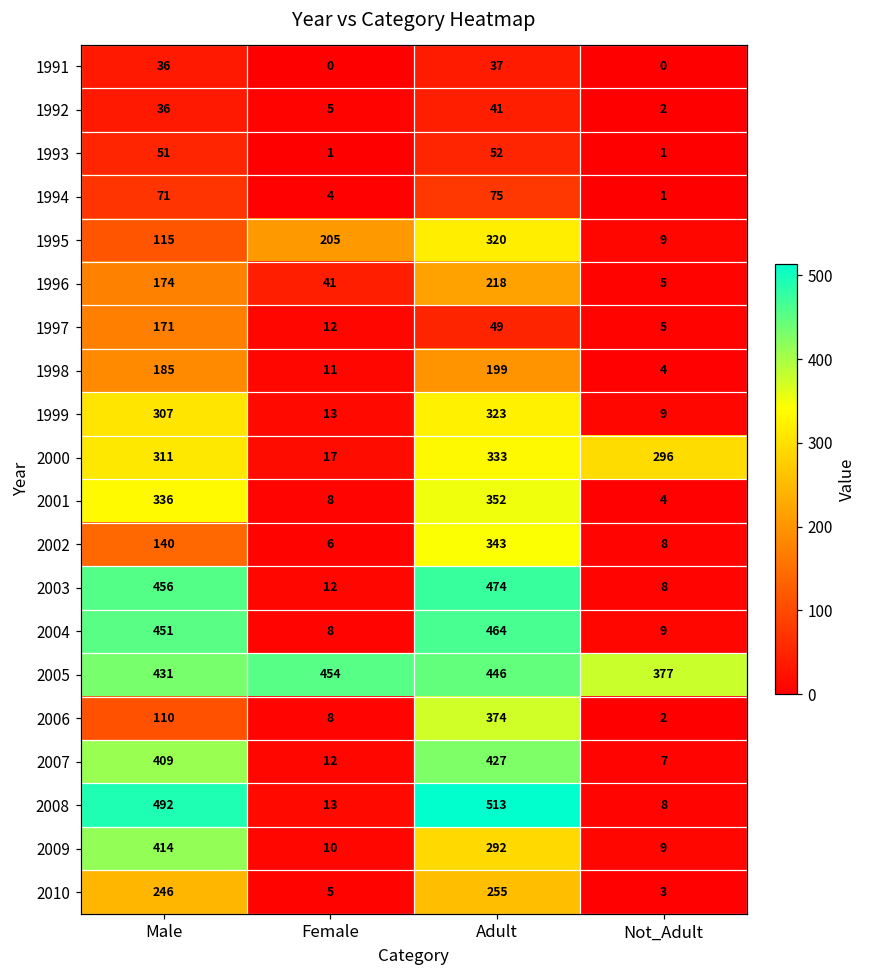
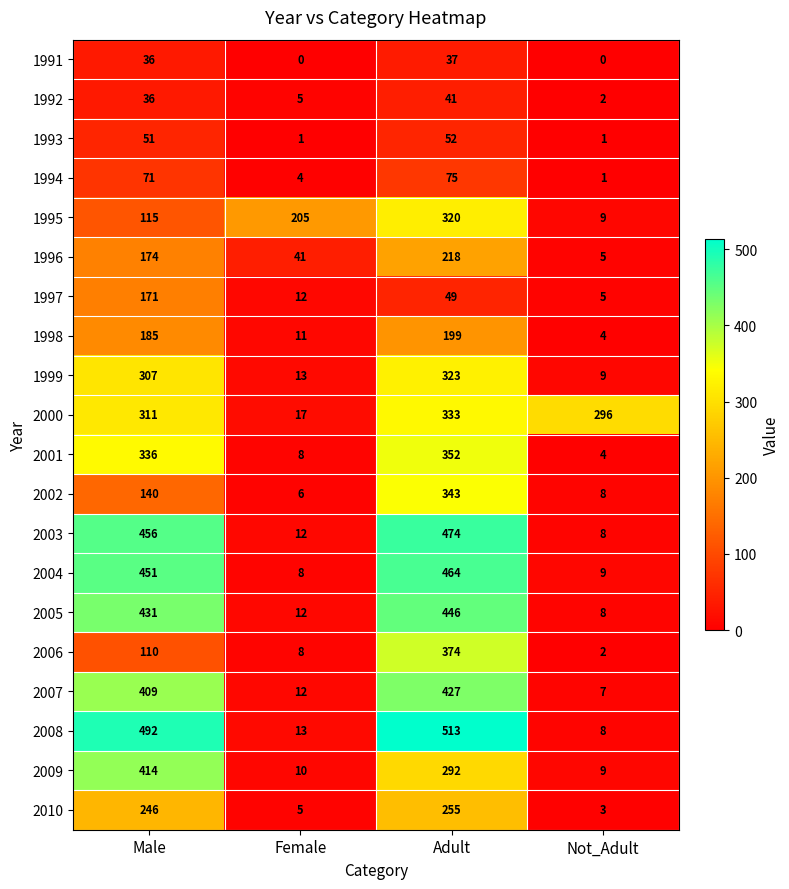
  {
    "1991": {
      "Male": 36,
      "Female": 0,
      "Adult": 37,
      "Not_Adult": 0
    },
    "1992": {
      "Male": 36,
      "Female": 5,
      "Adult": 41,
      "Not_Adult": 2
    },
    "1993": {
      "Male": 51,
      "Female": 1,
      "Adult": 52,
      "Not_Adult": 1
    },
    "1994": {
      "Male": 71,
      "Female": 4,
      "Adult": 75,
      "Not_Adult": 1
    },
    "1995": {
      "Male": 115,
      "Female": 205,
      "Adult": 320,
      "Not_Adult": 9
    },
    "1996": {
      "Male": 174,
      "Female": 41,
      "Adult": 218,
      "Not_Adult": 5
    },
    "1997": {
      "Male": 171,
      "Female": 12,
      "Adult": 49,
      "Not_Adult": 5
    },
    "1998": {
      "Male": 185,
      "Female": 11,
      "Adult": 199,
      "Not_Adult": 4
    },
    "1999": {
      "Male": 307,
      "Female": 13,
      "Adult": 323,
      "Not_Adult": 9
    },
    "2000": {
      "Male": 311,
      "Female": 17,
      "Adult": 333,
      "Not_Adult": 296
    },
    "2001": {
      "Male": 336,
      "Female": 8,
      "Adult": 352,
      "Not_Adult": 4
    },
    "2002": {
      "Male": 140,
      "Female": 6,
      "Adult": 343,
      "Not_Adult": 8
    },
    "2003": {
      "Male": 456,
      "Female": 12,
      "Adult": 474,
      "Not_Adult": 8
    },
    "2004": {
      "Male": 451,
      "Female": 8,
      "Adult": 464,
      "Not_Adult": 9
    },
    "2005": {
      "Male": 431,
-     "Female": 454,
+     "Female": 12,
      "Adult": 446,
-     "Not_Adult": 377
+     "Not_Adult": 8
    },
    "2006": {
      "Male": 110,
      "Female": 8,
      "Adult": 374,
      "Not_Adult": 2
    },
    "2007": {
      "Male": 409,
      "Female": 12,
      "Adult": 427,
      "Not_Adult": 7
    },
    "2008": {
      "Male": 492,
      "Female": 13,
      "Adult": 513,
      "Not_Adult": 8
    },
    "2009": {
      "Male": 414,
      "Female": 10,
      "Adult": 292,
      "Not_Adult": 9
    },
    "2010": {
      "Male": 246,
      "Female": 5,
      "Adult": 255,
      "Not_Adult": 3
    }
  }
